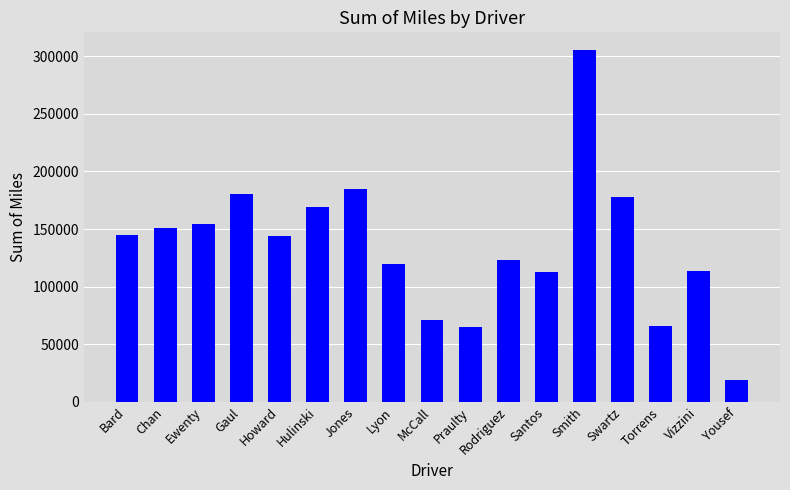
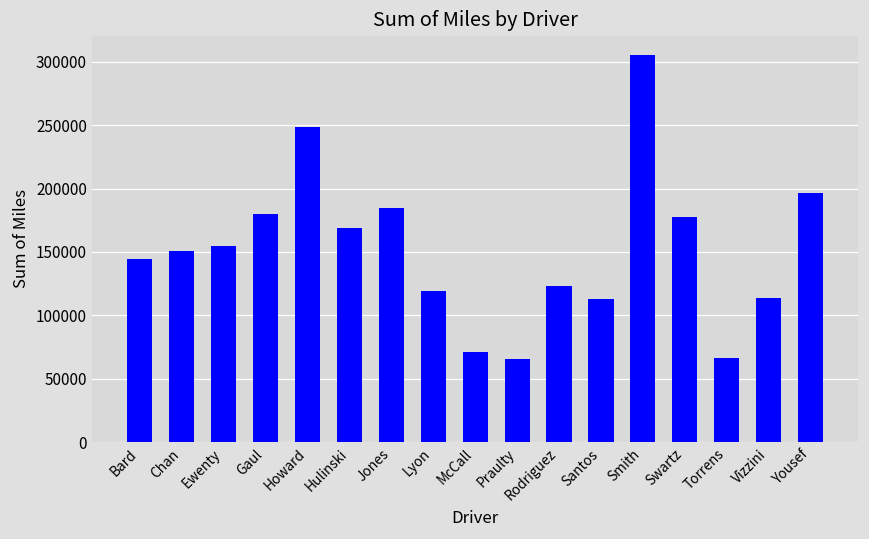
  {
    "Bard": 145000,
    "Chan": 151000,
    "Ewenty": 154000,
    "Gaul": 180000,
-   "Howard": 144000,
+   "Howard": 249000,
    "Hulinski": 169000,
    "Jones": 185000,
    "Lyon": 120000,
    "McCall": 71000,
    "Praulty": 65000,
    "Rodriguez": 123000,
    "Santos": 113000,
    "Smith": 305000,
    "Swartz": 178000,
    "Torrens": 66000,
    "Vizzini": 113000,
-   "Yousef": 19000
+   "Yousef": 196000
  }
